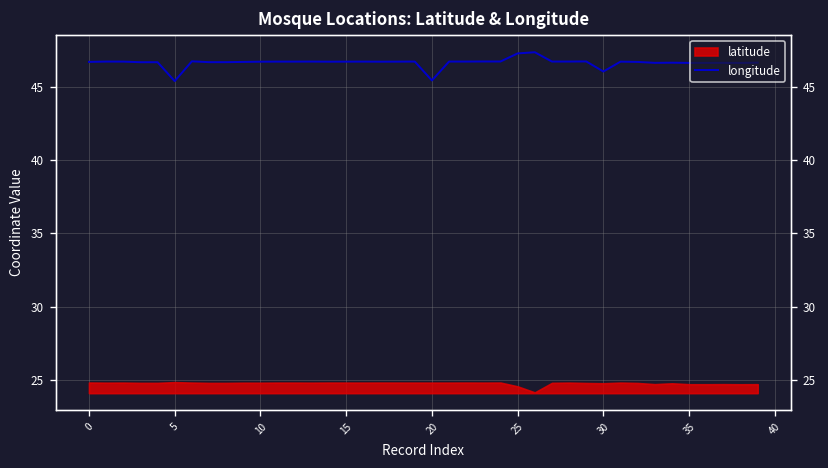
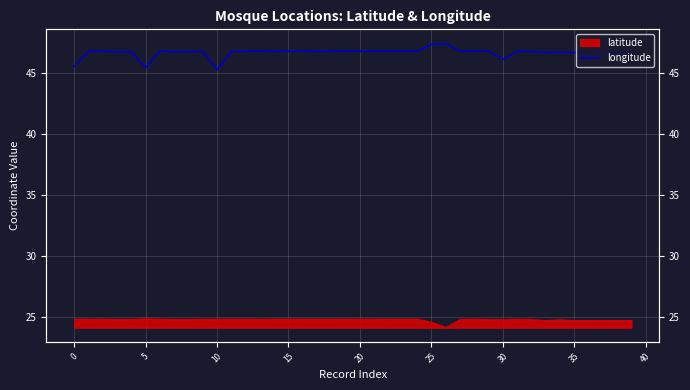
  {
    "longitude": {
-     "0": 46.7,
+     "0": 45.5,
      "5": 45.4,
-     "10": 46.7,
+     "10": 45.2,
      "15": 46.7,
-     "20": 45.5,
+     "20": 46.7,
      "25": 47.3,
      "30": 46.1,
      "35": 46.7
    },
    "latitude": {
      "0": 24.8,
      "5": 24.8,
      "10": 24.8,
      "15": 24.8,
      "20": 24.8,
      "25": 24.6,
      "30": 24.8,
      "35": 24.7
    }
  }
